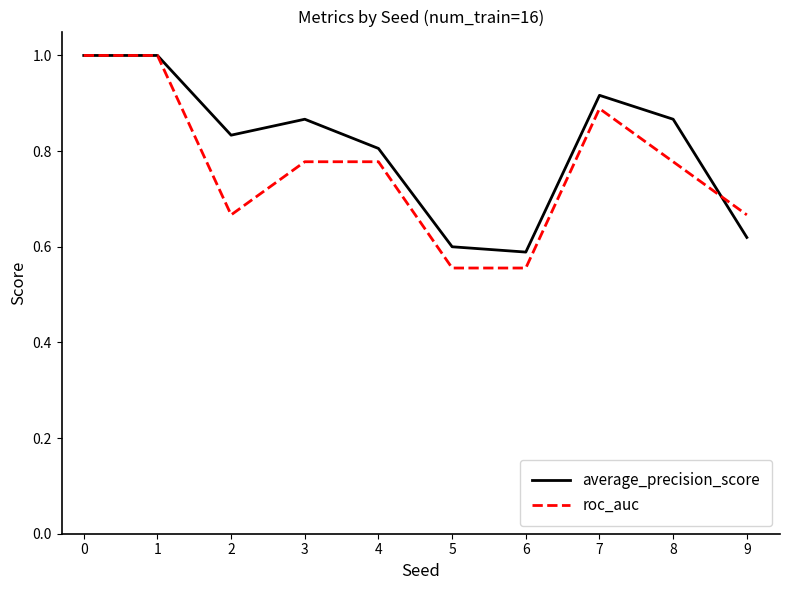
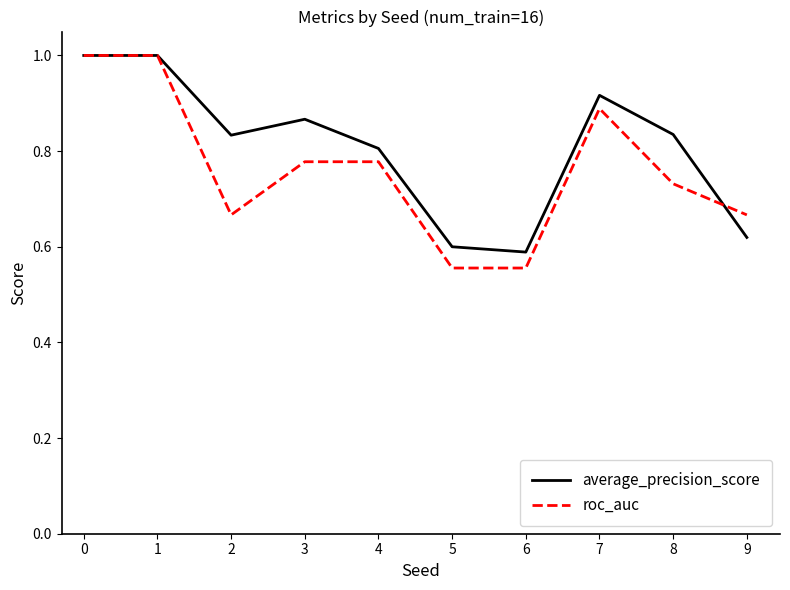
  {
    "average_precision_score": {
      "2": 0.83,
      "3": 0.87,
      "4": 0.81,
      "5": 0.60,
      "6": 0.59,
      "7": 0.92,
-     "8": 0.87,
+     "8": 0.83,
      "9": 0.62
    },
    "roc_auc": {
      "2": 0.67,
      "3": 0.78,
      "4": 0.78,
      "5": 0.56,
      "6": 0.56,
      "7": 0.89,
-     "8": 0.78,
+     "8": 0.73,
      "9": 0.67
    }
  }
